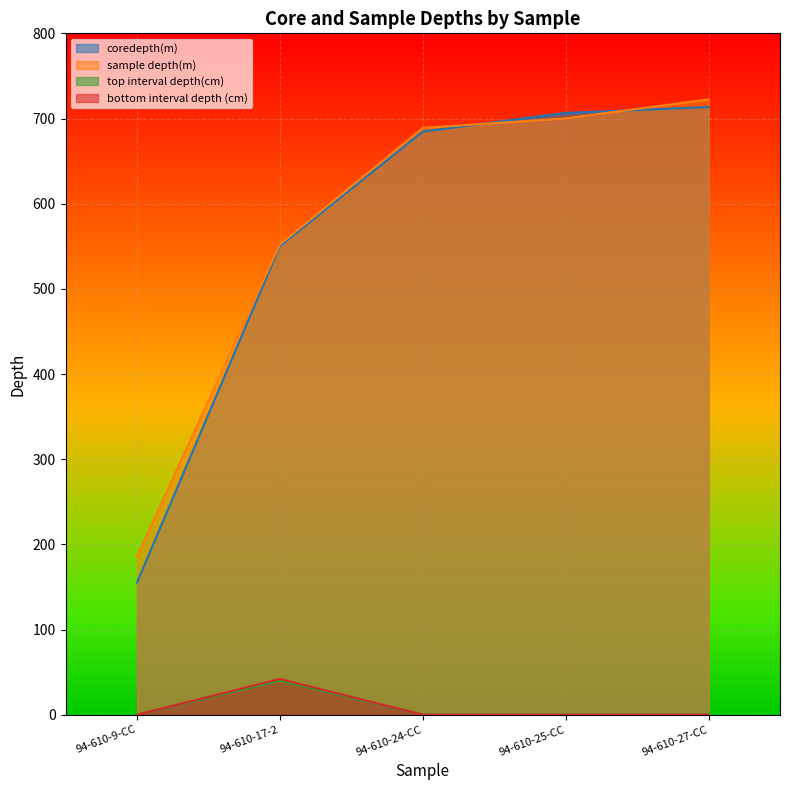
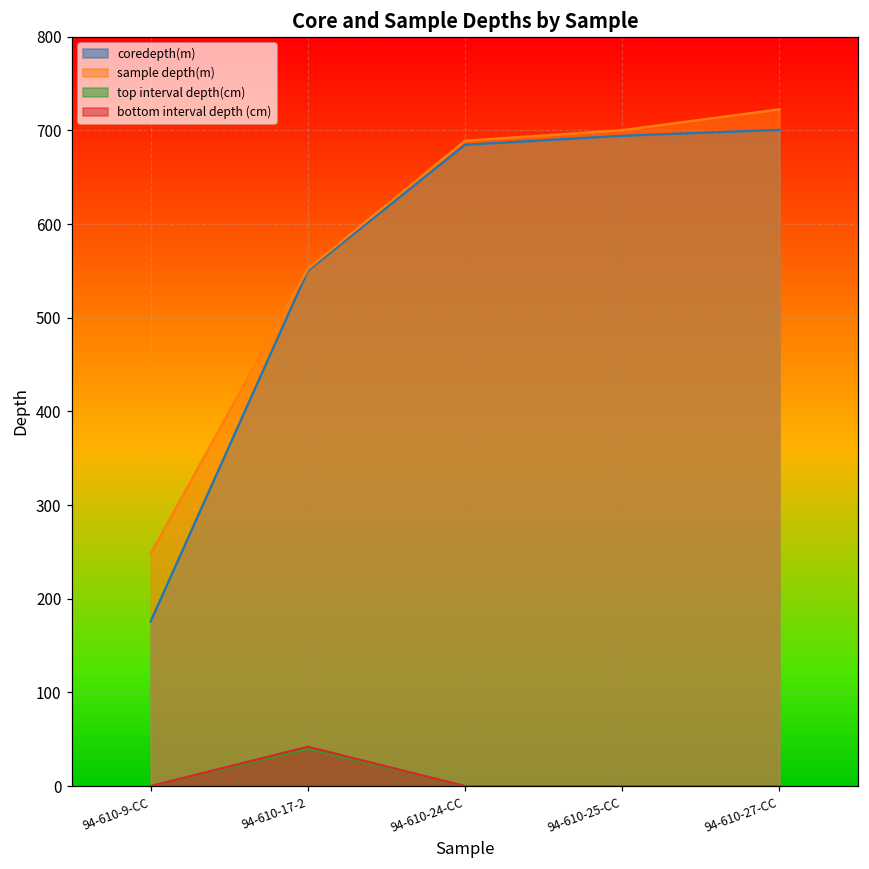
  {
    "coredepth(m)": {
-     "94-610-9-CC": 160,
+     "94-610-9-CC": 180,
      "94-610-24-CC": 680,
-     "94-610-25-CC": 710,
-     "94-610-27-CC": 710
+     "94-610-25-CC": 690,
+     "94-610-27-CC": 700
    },
    "sample depth(m)": {
-     "94-610-9-CC": 190,
+     "94-610-9-CC": 250,
      "94-610-24-CC": 690,
      "94-610-25-CC": 700,
      "94-610-27-CC": 720
    }
  }
